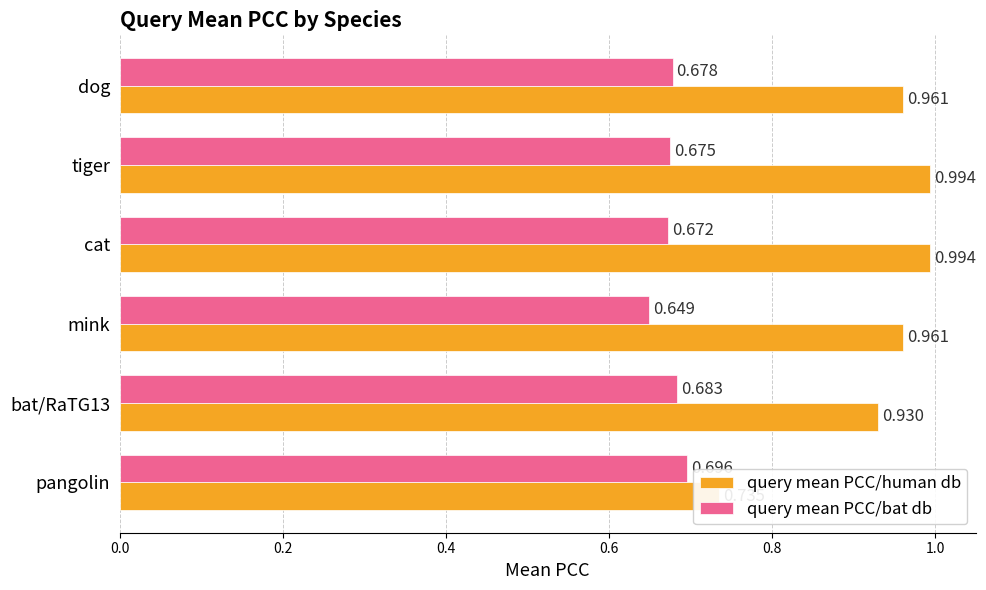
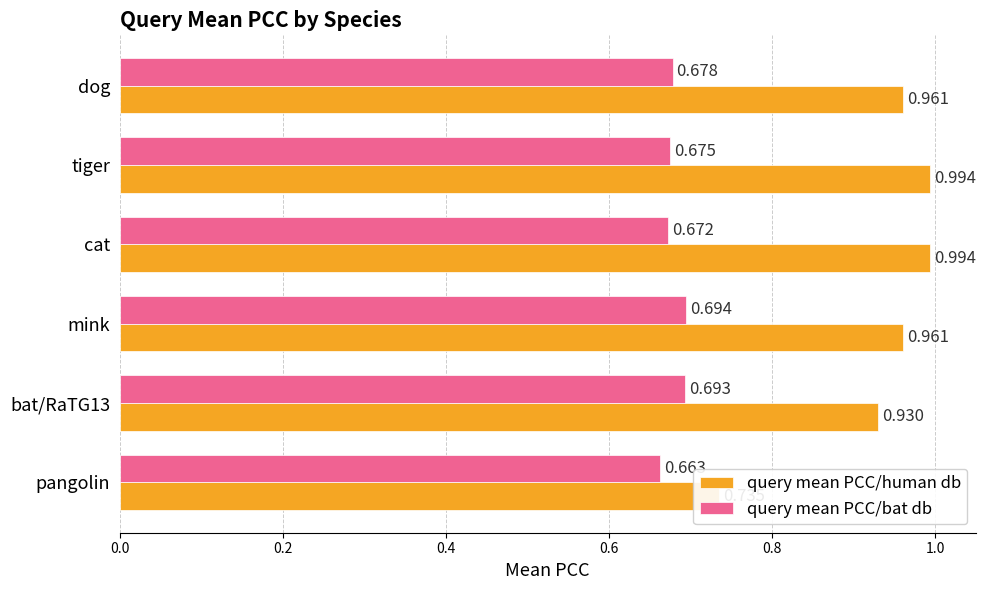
  {
    "query mean PCC/human db": {
      "dog": 0.961,
      "tiger": 0.994,
      "cat": 0.994,
      "mink": 0.961,
      "bat/RaTG13": 0.930
    },
    "query mean PCC/bat db": {
      "dog": 0.678,
      "tiger": 0.675,
      "cat": 0.672,
-     "mink": 0.649,
-     "bat/RaTG13": 0.683,
-     "pangolin": 0.70
+     "mink": 0.694,
+     "bat/RaTG13": 0.693,
+     "pangolin": 0.66
    }
  }
